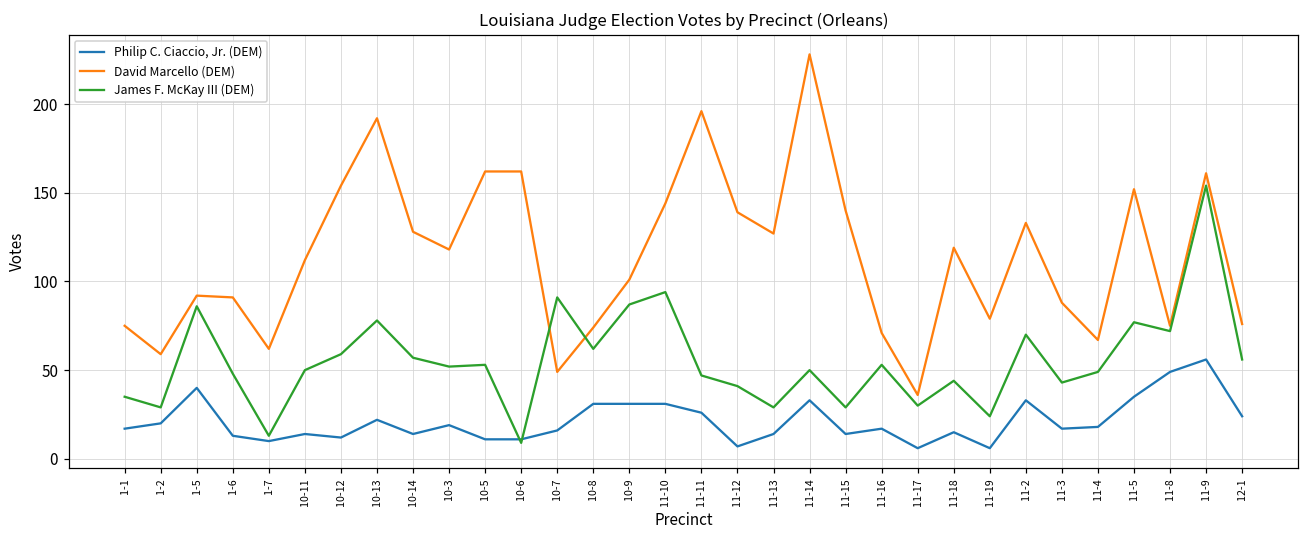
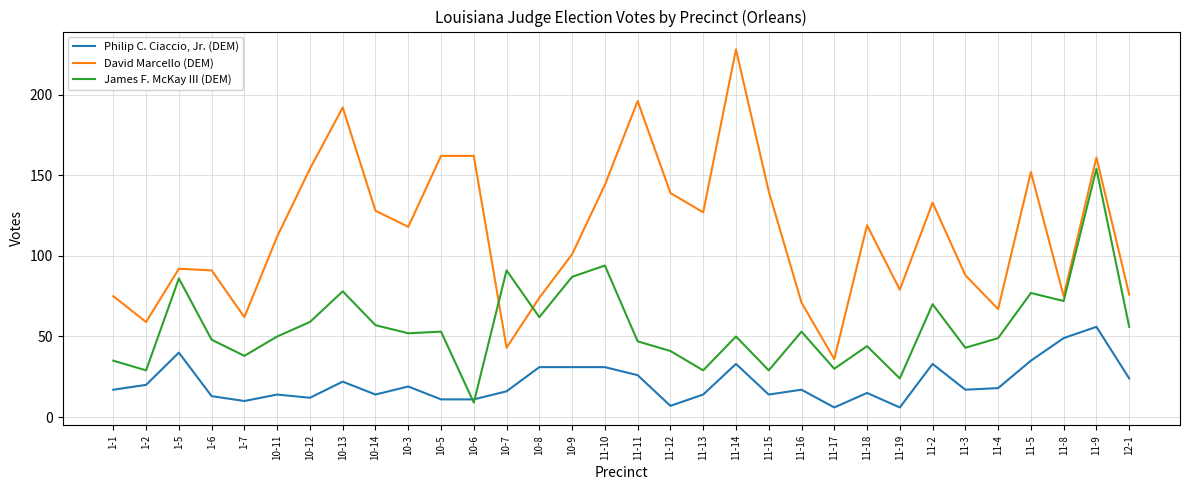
  {
    "Philip C. Ciaccio, Jr. (DEM)": {
      "1-1": 17,
      "1-2": 20,
      "1-5": 40,
      "1-6": 13,
      "1-7": 10,
      "10-11": 14,
      "10-12": 12,
      "10-13": 22,
      "10-14": 14,
      "10-3": 19,
      "10-5": 11,
      "10-6": 11,
      "10-7": 16,
      "10-8": 31,
      "10-9": 31,
      "11-10": 31,
      "11-11": 26,
      "11-12": 7,
      "11-13": 14,
      "11-14": 33,
      "11-15": 14,
      "11-16": 17,
      "11-17": 6,
      "11-18": 15,
      "11-19": 6,
      "11-2": 33,
      "11-3": 17,
      "11-4": 18,
      "11-5": 35,
      "11-8": 49,
      "11-9": 56,
      "12-1": 24
    },
    "David Marcello (DEM)": {
      "1-1": 75,
      "1-2": 59,
      "1-5": 92,
      "1-6": 91,
      "1-7": 62,
      "10-11": 112,
      "10-12": 154,
      "10-13": 192,
      "10-14": 128,
      "10-3": 118,
      "10-5": 162,
      "10-6": 162,
-     "10-7": 49,
+     "10-7": 43,
      "10-8": 74,
      "10-9": 101,
      "11-10": 144,
      "11-11": 196,
      "11-12": 139,
      "11-13": 127,
      "11-14": 228,
      "11-15": 140,
      "11-16": 71,
      "11-17": 36,
      "11-18": 119,
      "11-19": 79,
      "11-2": 133,
      "11-3": 88,
      "11-4": 67,
      "11-5": 152,
      "11-8": 75,
      "11-9": 161,
      "12-1": 76
    },
    "James F. McKay III (DEM)": {
      "1-1": 35,
      "1-2": 29,
      "1-5": 86,
      "1-6": 48,
-     "1-7": 13,
+     "1-7": 38,
      "10-11": 50,
      "10-12": 59,
      "10-13": 78,
      "10-14": 57,
      "10-3": 52,
      "10-5": 53,
      "10-6": 9,
      "10-7": 91,
      "10-8": 62,
      "10-9": 87,
      "11-10": 94,
      "11-11": 47,
      "11-12": 41,
      "11-13": 29,
      "11-14": 50,
      "11-15": 29,
      "11-16": 53,
      "11-17": 30,
      "11-18": 44,
      "11-19": 24,
      "11-2": 70,
      "11-3": 43,
      "11-4": 49,
      "11-5": 77,
      "11-8": 72,
      "11-9": 154,
      "12-1": 56
    }
  }
